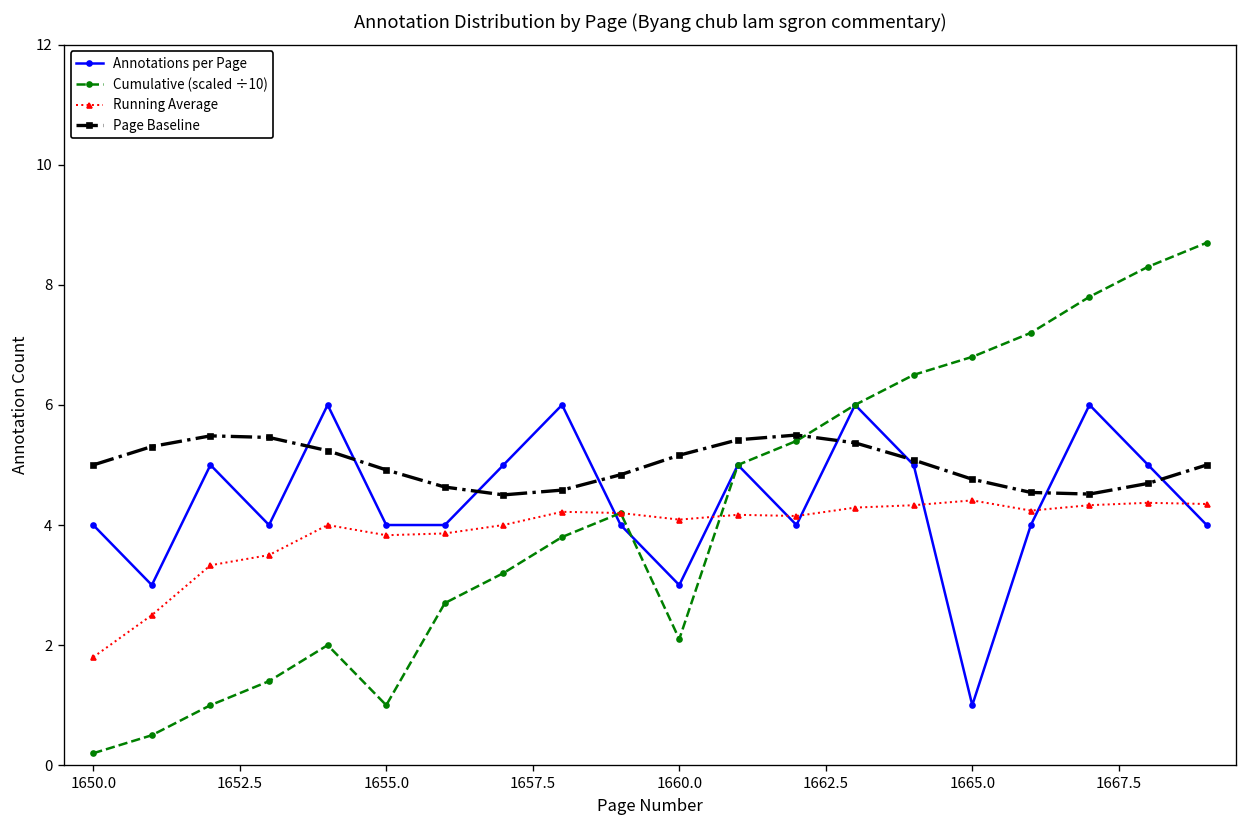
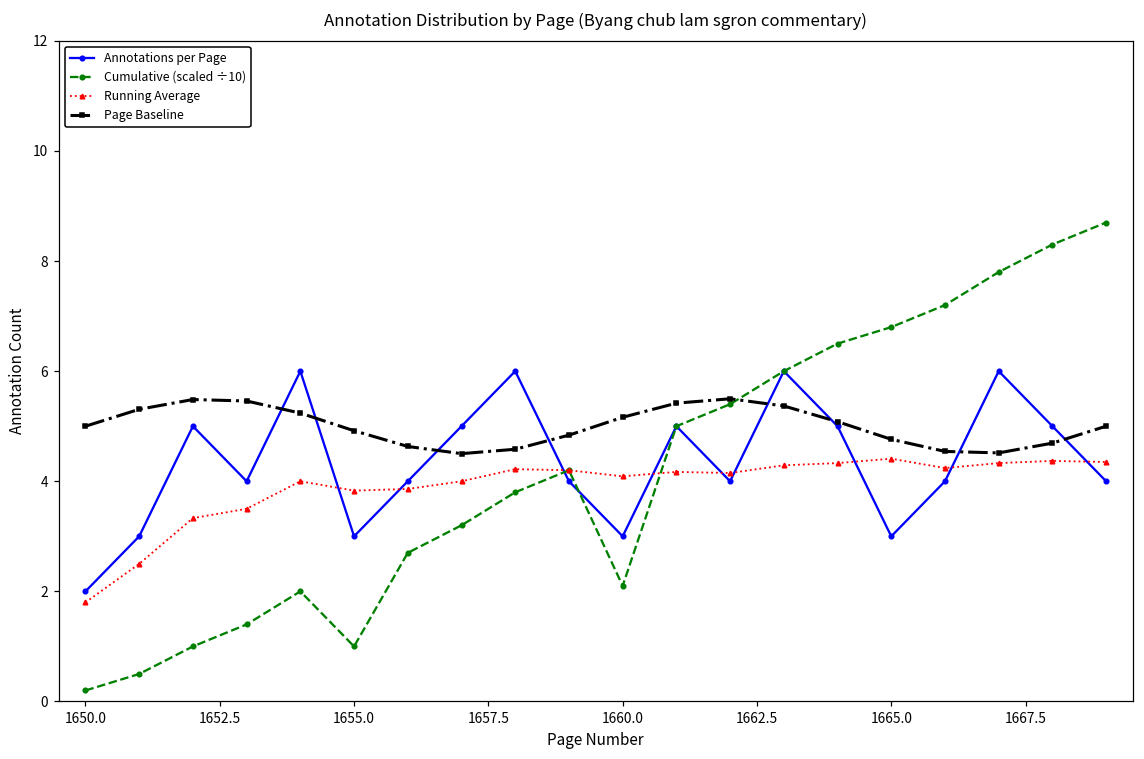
  {
    "Annotations per Page": {
-     "1650.0": 4,
-     "1655.0": 4,
+     "1650.0": 2,
+     "1655.0": 3,
      "1660.0": 3,
-     "1665.0": 1
+     "1665.0": 3
    },
    "Cumulative (scaled ÷10)": {
      "1650.0": 0.2,
      "1655.0": 1,
      "1660.0": 2.1,
      "1665.0": 6.8
    },
    "Running Average": {
      "1650.0": 1.8,
      "1655.0": 3.8,
      "1660.0": 4.1,
      "1665.0": 4.4
    },
    "Page Baseline": {
      "1650.0": 5,
      "1655.0": 4.9,
      "1660.0": 5.2,
      "1665.0": 4.8
    }
  }
